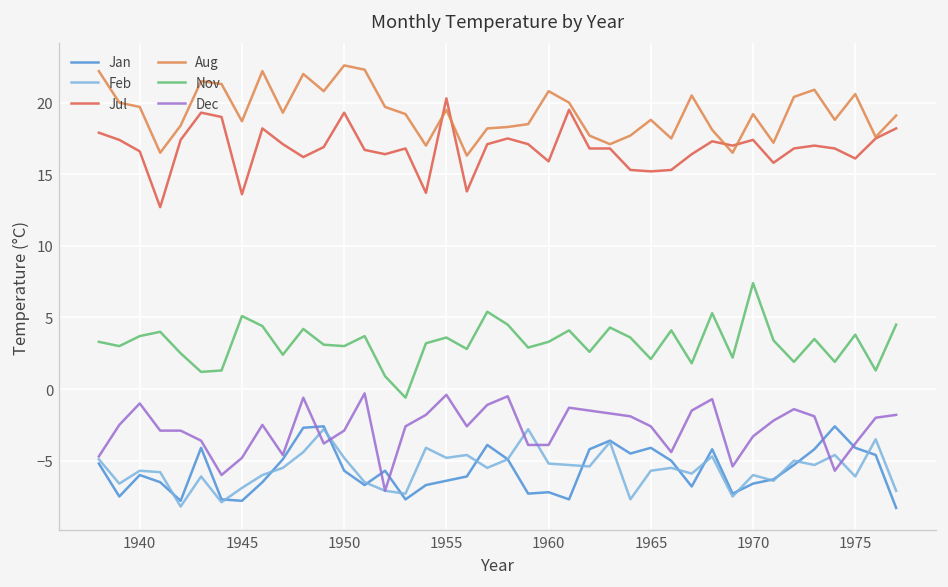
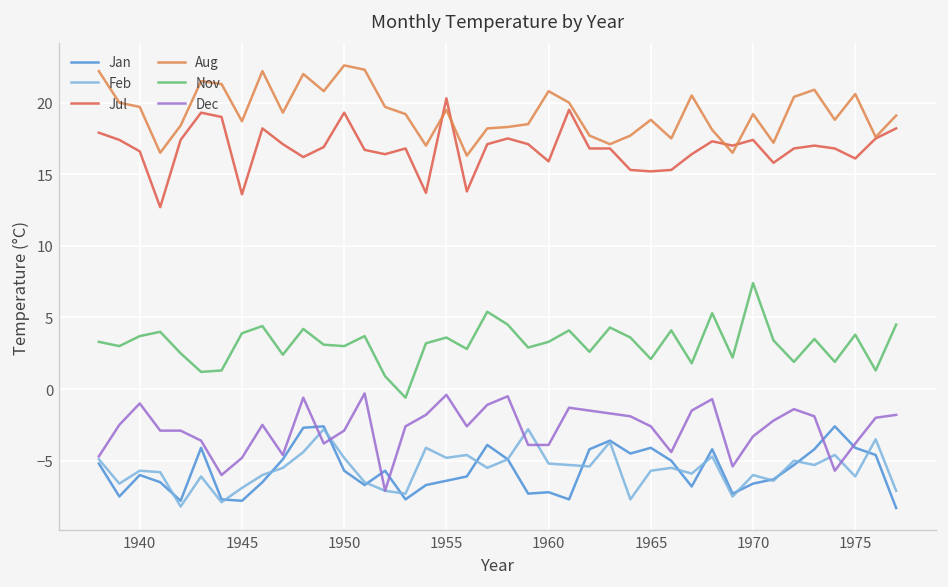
  {
    "Nov": {
      "1940": 3.7,
-     "1945": 5.1,
+     "1945": 3.9,
      "1950": 3.0,
      "1955": 3.6,
      "1960": 3.3,
      "1965": 2.1,
      "1970": 7.4,
      "1975": 3.8
    },
    "Dec": {
      "1940": -1.0,
      "1945": -4.8,
      "1950": -2.9,
      "1955": -0.4,
      "1960": -3.9,
      "1965": -2.6,
      "1970": -3.3,
      "1975": -3.8
    }
  }
